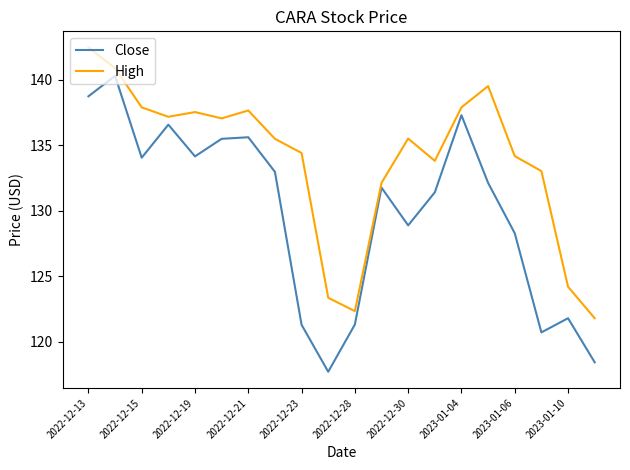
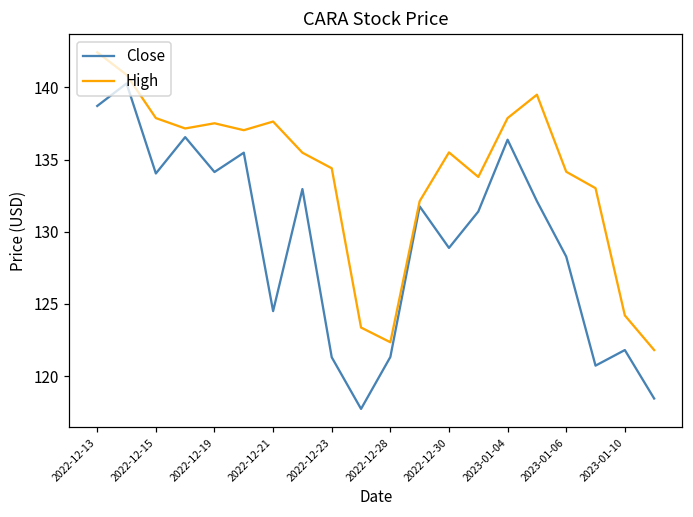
  {
    "Close": {
      "2022-12-13": 138.7,
      "2022-12-15": 134.0,
      "2022-12-19": 134.1,
-     "2022-12-21": 135.6,
+     "2022-12-21": 124.5,
      "2022-12-23": 121.3,
      "2022-12-28": 121.3,
      "2022-12-30": 128.9,
-     "2023-01-04": 137.3,
+     "2023-01-04": 136.4,
      "2023-01-06": 128.3,
      "2023-01-10": 121.8
    },
    "High": {
      "2022-12-15": 137.9,
      "2022-12-19": 137.5,
      "2022-12-21": 137.6,
      "2022-12-23": 134.4,
      "2022-12-28": 122.3,
      "2022-12-30": 135.5,
      "2023-01-04": 137.9,
      "2023-01-06": 134.2,
      "2023-01-10": 124.2
    }
  }
